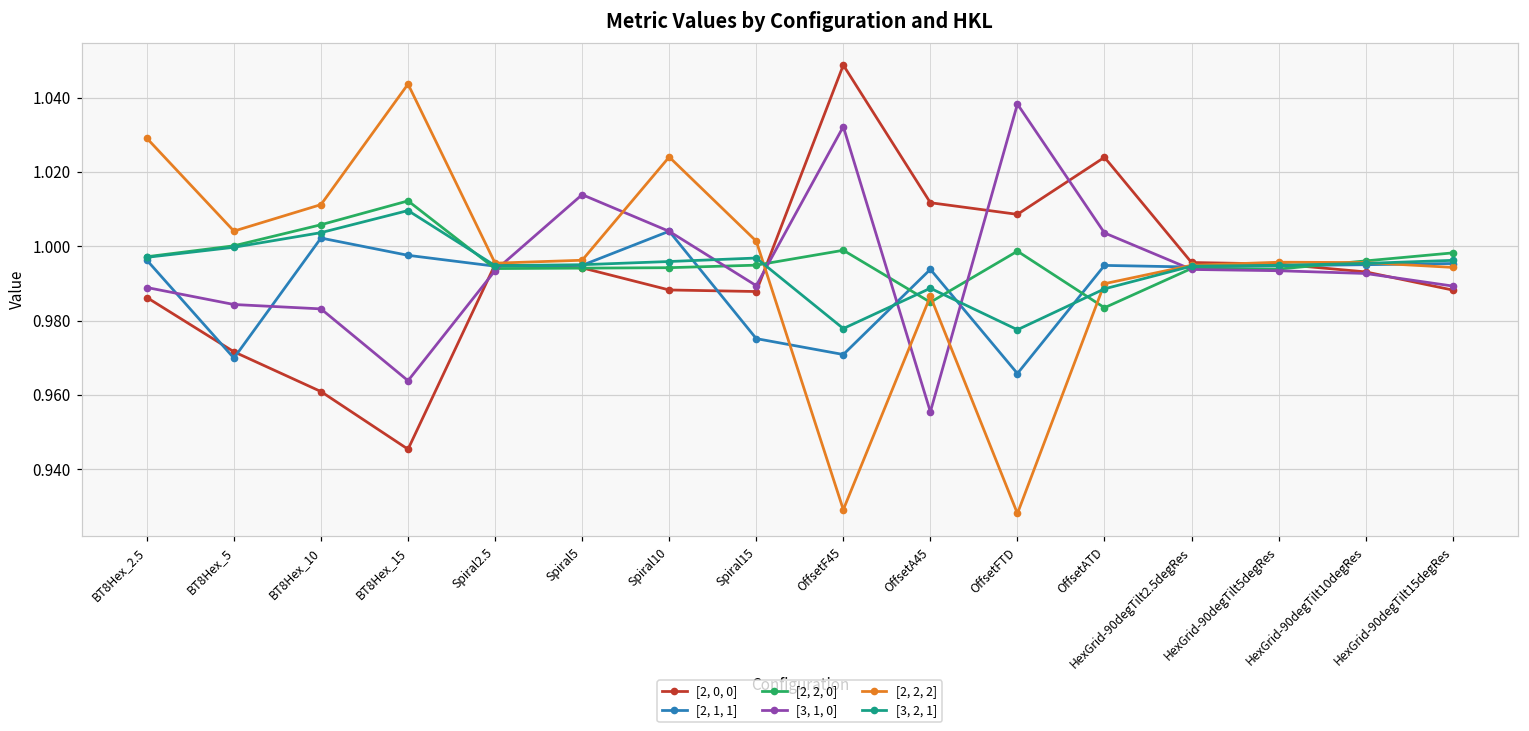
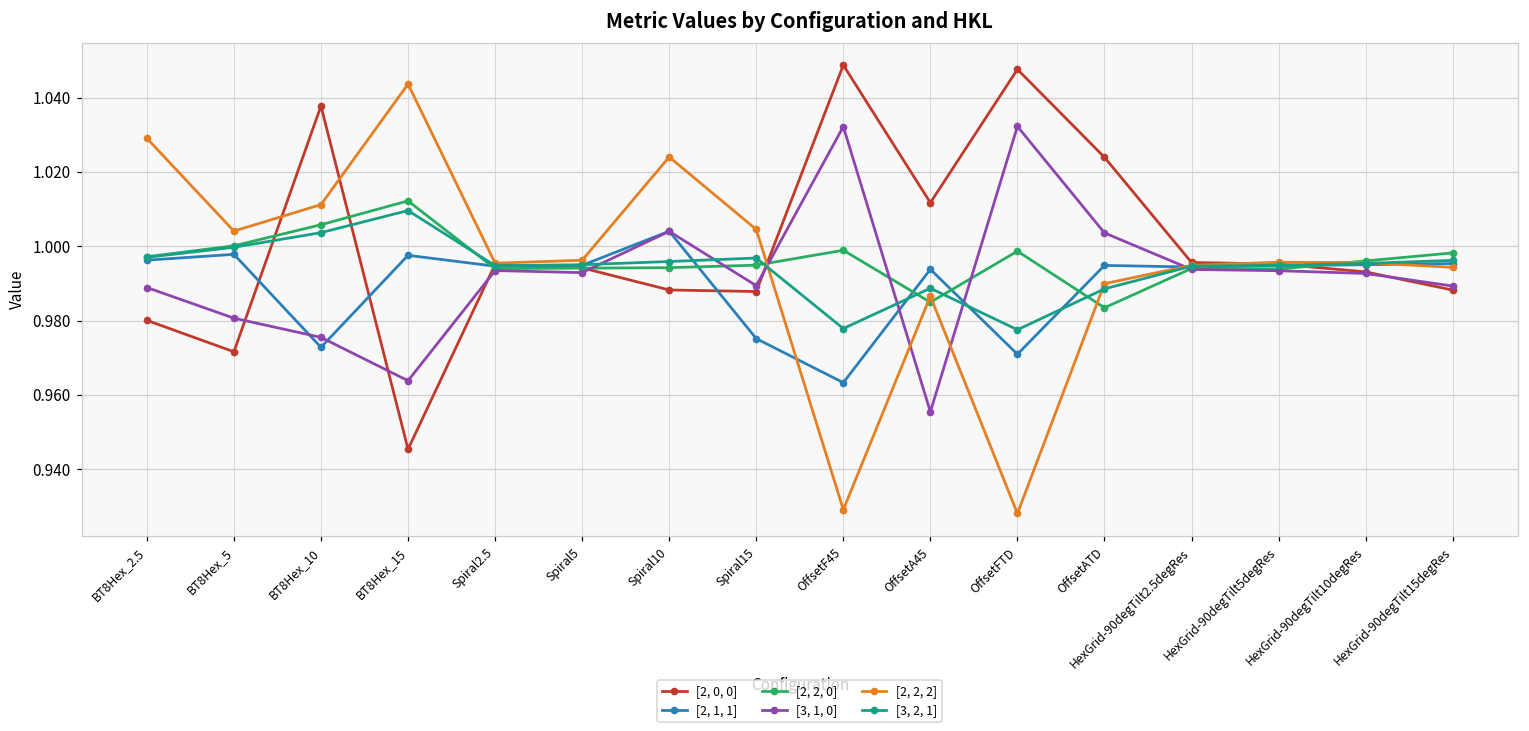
  {
    "[2, 0, 0]": {
-     "BT8Hex_2.5": 0.986,
+     "BT8Hex_2.5": 0.980,
      "BT8Hex_5": 0.972,
-     "BT8Hex_10": 0.961,
+     "BT8Hex_10": 1.038,
      "BT8Hex_15": 0.945,
      "Spiral10": 0.988,
      "Spiral15": 0.988,
      "OffsetF45": 1.049,
      "OffsetA45": 1.012,
-     "OffsetFTD": 1.009,
+     "OffsetFTD": 1.048,
      "OffsetATD": 1.024,
      "HexGrid-90degTilt2.5degRes": 0.996,
      "HexGrid-90degTilt15degRes": 0.988
    },
    "[2, 1, 1]": {
      "BT8Hex_2.5": 0.996,
-     "BT8Hex_5": 0.970,
-     "BT8Hex_10": 1.002,
+     "BT8Hex_5": 0.998,
+     "BT8Hex_10": 0.973,
      "BT8Hex_15": 0.998,
      "Spiral15": 0.975,
-     "OffsetF45": 0.971,
+     "OffsetF45": 0.963,
      "OffsetA45": 0.994,
-     "OffsetFTD": 0.966,
+     "OffsetFTD": 0.971,
      "OffsetATD": 0.995,
      "HexGrid-90degTilt15degRes": 0.995
    },
    "[3, 1, 0]": {
      "BT8Hex_2.5": 0.989,
-     "BT8Hex_5": 0.984,
-     "BT8Hex_10": 0.983,
+     "BT8Hex_5": 0.981,
+     "BT8Hex_10": 0.975,
      "BT8Hex_15": 0.964,
-     "Spiral5": 1.014,
+     "Spiral5": 0.993,
      "Spiral15": 0.989,
      "OffsetF45": 1.032,
      "OffsetA45": 0.955,
-     "OffsetFTD": 1.038,
+     "OffsetFTD": 1.032,
      "OffsetATD": 1.004,
      "HexGrid-90degTilt15degRes": 0.989
    },
    "[2, 2, 2]": {
      "BT8Hex_2.5": 1.029,
      "BT8Hex_5": 1.004,
      "BT8Hex_10": 1.011,
      "BT8Hex_15": 1.044,
      "Spiral5": 0.996,
      "Spiral10": 1.024,
-     "Spiral15": 1.001,
+     "Spiral15": 1.005,
      "OffsetF45": 0.929,
      "OffsetA45": 0.987,
      "OffsetFTD": 0.928,
      "OffsetATD": 0.990,
      "HexGrid-90degTilt15degRes": 0.994
    }
  }
